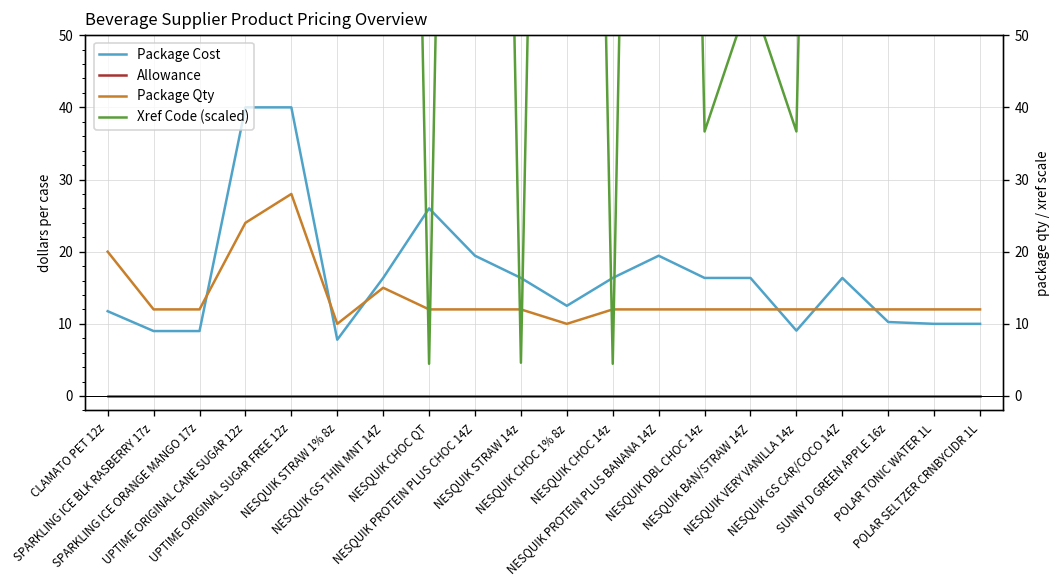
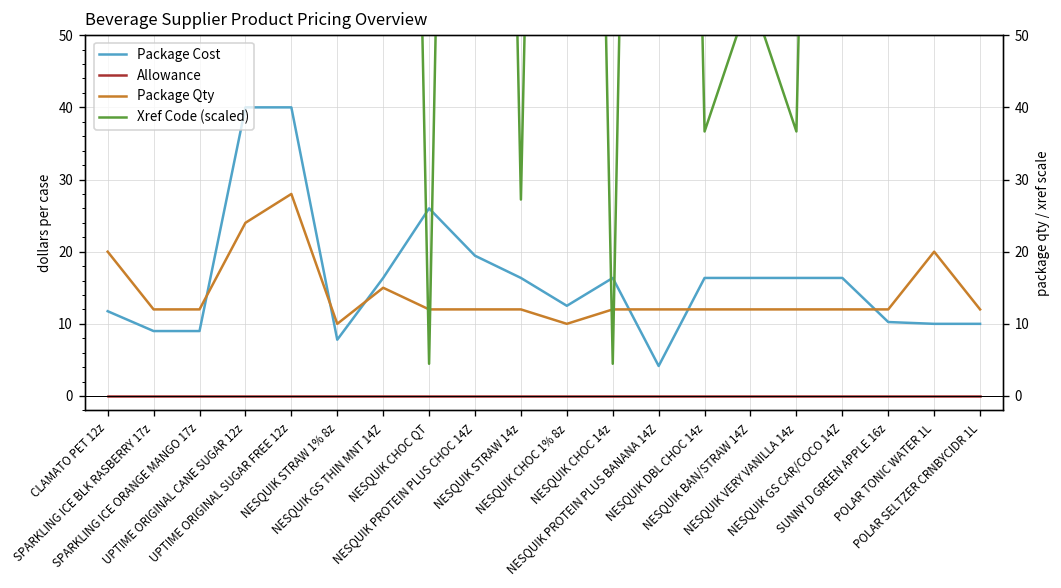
  {
    "Package Cost": {
      "CLAMATO PET 12z": 12,
      "SPARKLING ICE BLK RASBERRY 17z": 9,
      "SPARKLING ICE ORANGE MANGO 17z": 9,
      "UPTIME ORIGINAL SUGAR FREE 12z": 40,
      "NESQUIK STRAW 1% 8z": 8,
      "NESQUIK GS THIN MNT 14Z": 16,
      "NESQUIK CHOC QT": 26,
      "NESQUIK PROTEIN PLUS CHOC 14Z": 19,
      "NESQUIK STRAW 14z": 16,
      "NESQUIK CHOC 1% 8z": 13,
      "NESQUIK CHOC 14z": 16,
-     "NESQUIK PROTEIN PLUS BANANA 14Z": 19,
+     "NESQUIK PROTEIN PLUS BANANA 14Z": 4,
      "NESQUIK DBL CHOC 14z": 16,
      "NESQUIK BAN/STRAW 14Z": 16,
-     "NESQUIK VERY VANILLA 14z": 9,
+     "NESQUIK VERY VANILLA 14z": 16,
      "NESQUIK GS CAR/COCO 14Z": 16,
      "SUNNY D GREEN APPLE 16z": 10,
      "POLAR TONIC WATER 1L": 10,
      "POLAR SELTZER CRNBYCIDR 1L": 10
    },
    "Allowance": {
      "CLAMATO PET 12z": 0,
      "SPARKLING ICE BLK RASBERRY 17z": 0,
      "SPARKLING ICE ORANGE MANGO 17z": 0,
      "UPTIME ORIGINAL CANE SUGAR 12z": 0,
      "UPTIME ORIGINAL SUGAR FREE 12z": 0,
      "NESQUIK STRAW 1% 8z": 0,
      "NESQUIK GS THIN MNT 14Z": 0,
      "NESQUIK CHOC QT": 0,
      "NESQUIK PROTEIN PLUS CHOC 14Z": 0,
      "NESQUIK STRAW 14z": 0,
      "NESQUIK CHOC 1% 8z": 0,
      "NESQUIK CHOC 14z": 0,
      "NESQUIK PROTEIN PLUS BANANA 14Z": 0,
      "NESQUIK DBL CHOC 14z": 0,
      "NESQUIK BAN/STRAW 14Z": 0,
      "NESQUIK VERY VANILLA 14z": 0,
      "NESQUIK GS CAR/COCO 14Z": 0,
      "SUNNY D GREEN APPLE 16z": 0,
      "POLAR TONIC WATER 1L": 0,
      "POLAR SELTZER CRNBYCIDR 1L": 0
    },
    "Package Qty": {
      "CLAMATO PET 12z": 20,
      "SPARKLING ICE BLK RASBERRY 17z": 12,
      "SPARKLING ICE ORANGE MANGO 17z": 12,
      "UPTIME ORIGINAL CANE SUGAR 12z": 24,
      "UPTIME ORIGINAL SUGAR FREE 12z": 28,
      "NESQUIK STRAW 1% 8z": 10,
      "NESQUIK GS THIN MNT 14Z": 15,
      "NESQUIK CHOC QT": 12,
      "NESQUIK PROTEIN PLUS CHOC 14Z": 12,
      "NESQUIK STRAW 14z": 12,
      "NESQUIK CHOC 1% 8z": 10,
      "NESQUIK CHOC 14z": 12,
      "NESQUIK PROTEIN PLUS BANANA 14Z": 12,
      "NESQUIK DBL CHOC 14z": 12,
      "NESQUIK BAN/STRAW 14Z": 12,
      "NESQUIK VERY VANILLA 14z": 12,
      "NESQUIK GS CAR/COCO 14Z": 12,
      "SUNNY D GREEN APPLE 16z": 12,
-     "POLAR TONIC WATER 1L": 12,
+     "POLAR TONIC WATER 1L": 20,
      "POLAR SELTZER CRNBYCIDR 1L": 12
    },
    "Xref Code (scaled)": {
      "NESQUIK CHOC QT": 4,
-     "NESQUIK STRAW 14z": 5,
+     "NESQUIK STRAW 14z": 27,
      "NESQUIK CHOC 14z": 4,
      "NESQUIK DBL CHOC 14z": 37,
      "NESQUIK VERY VANILLA 14z": 37
    }
  }
